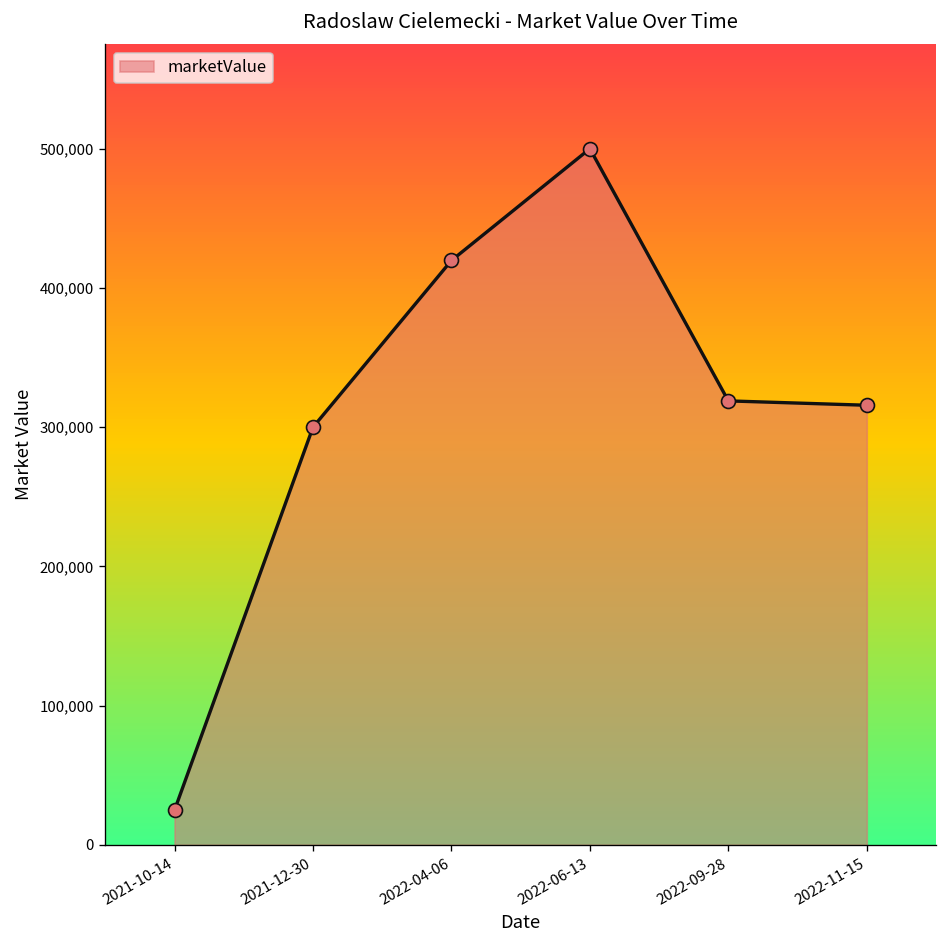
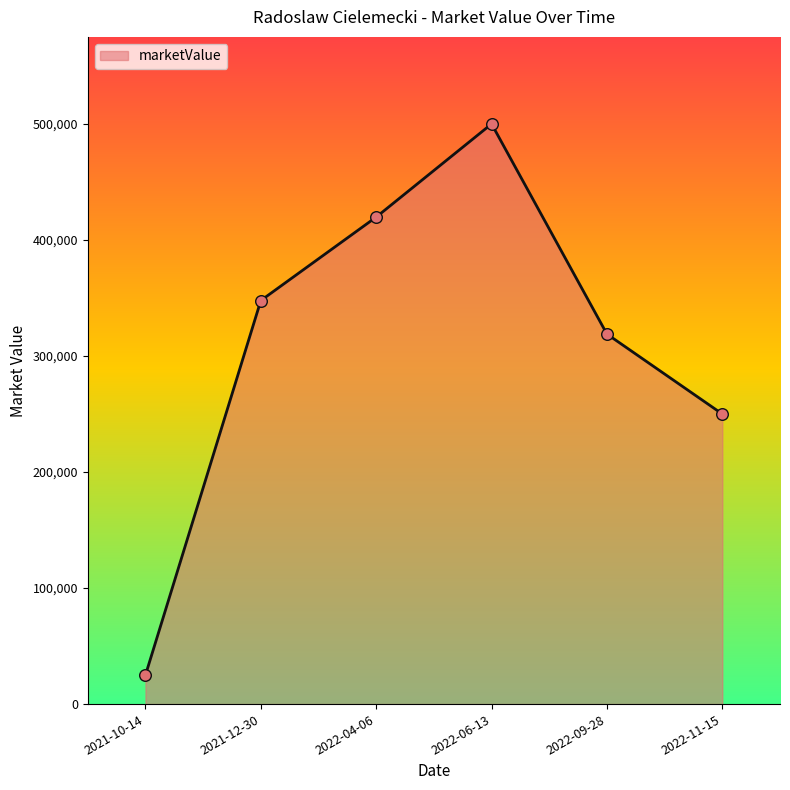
  {
    "2021-10-14": "25,000",
-   "2021-12-30": "300,000",
+   "2021-12-30": "348,000",
    "2022-04-06": "420,000",
    "2022-06-13": "500,000",
    "2022-09-28": "319,000",
-   "2022-11-15": "316,000"
+   "2022-11-15": "250,000"
  }
